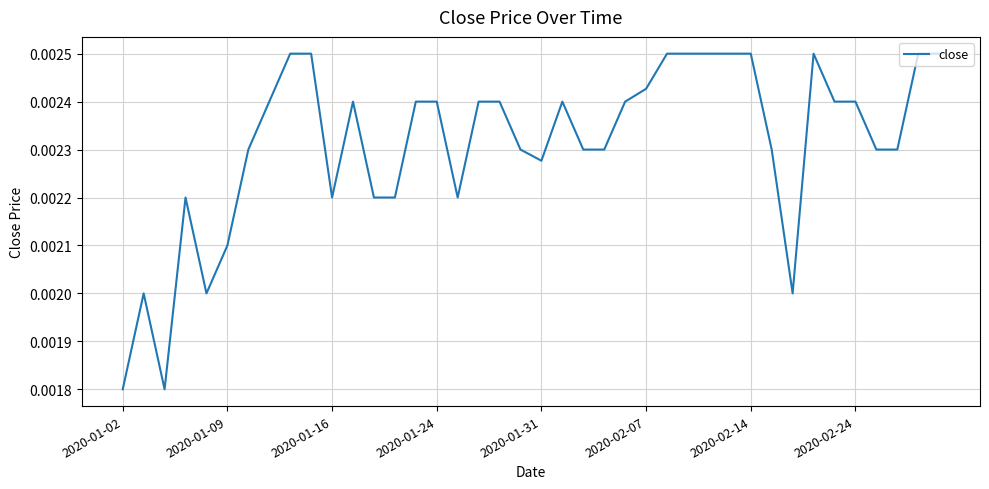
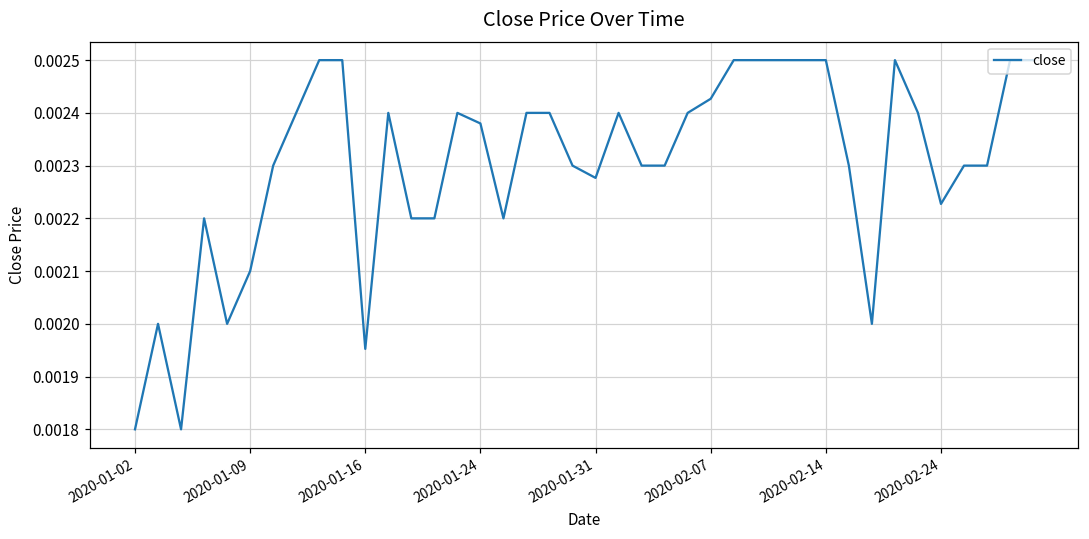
  {
    "2020-01-02": 0.00180,
    "2020-01-09": 0.00210,
-   "2020-01-16": 0.00220,
-   "2020-01-24": 0.00240,
+   "2020-01-16": 0.00195,
+   "2020-01-24": 0.00238,
    "2020-01-31": 0.00228,
    "2020-02-07": 0.00243,
    "2020-02-14": 0.00250,
-   "2020-02-24": 0.00240
+   "2020-02-24": 0.00223
  }
